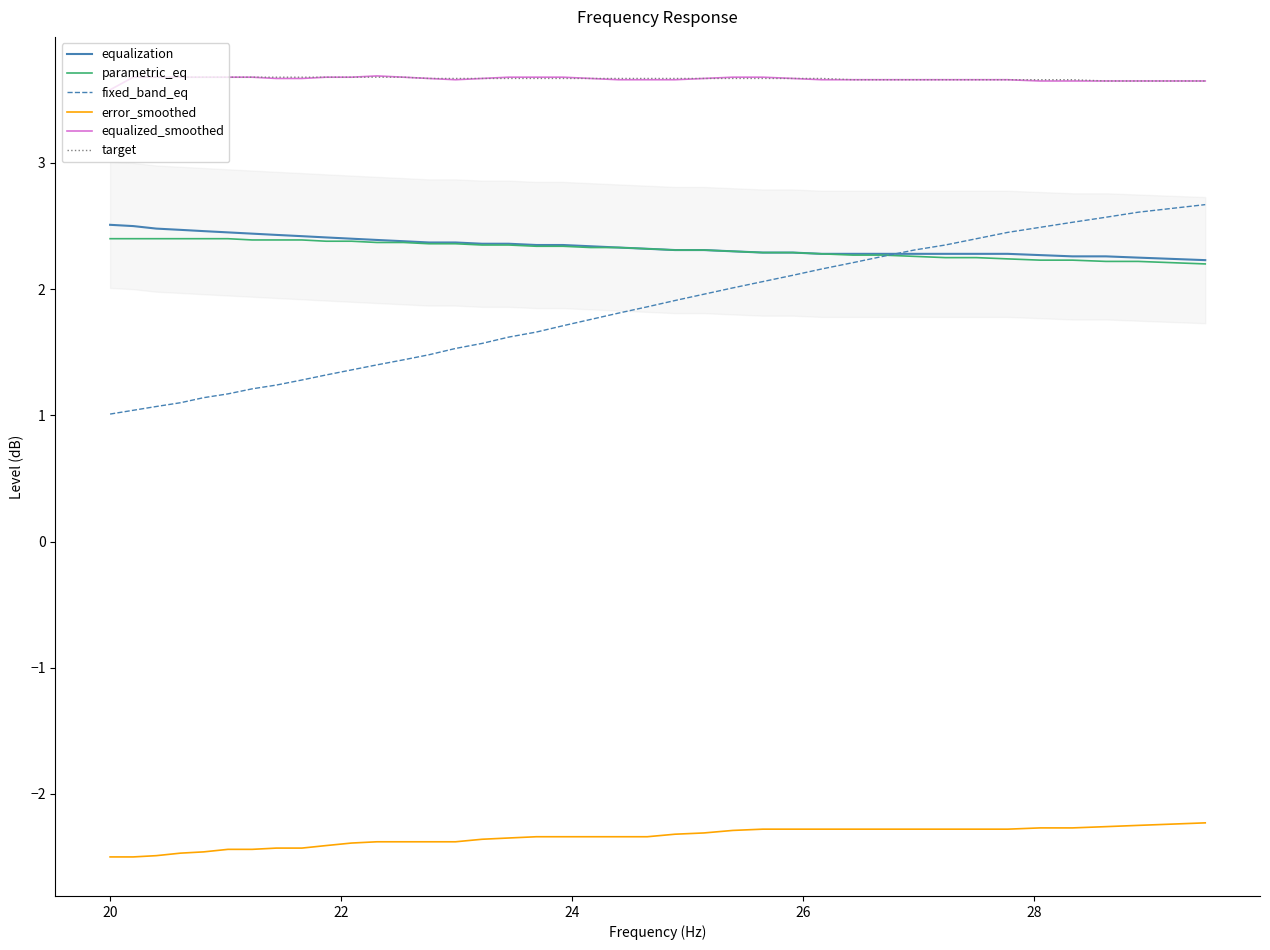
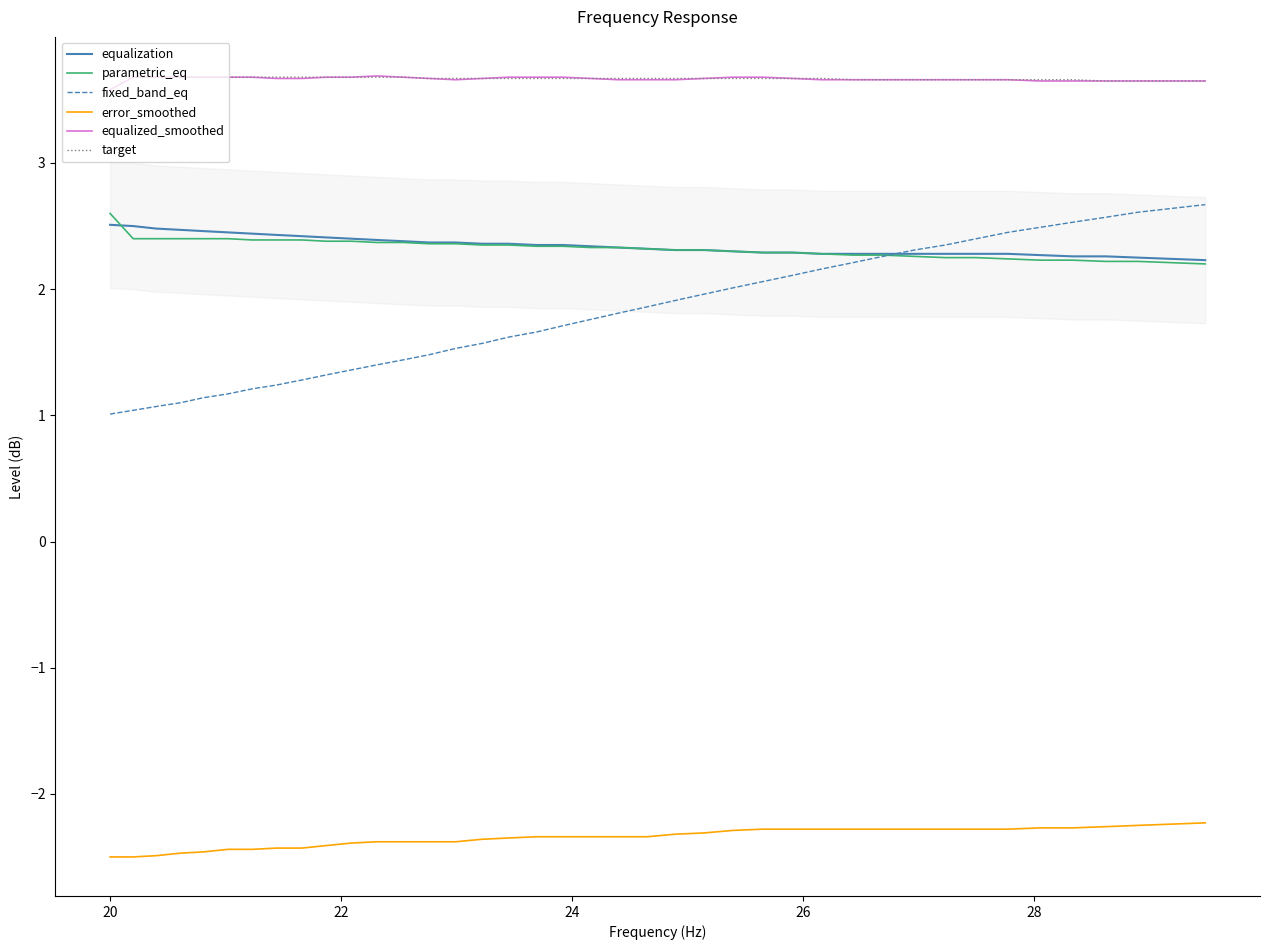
  {
    "parametric_eq": {
-     "20": 2.4
+     "20": 2.6
    },
    "error_smoothed": {
      "20": -2.5
    }
  }
